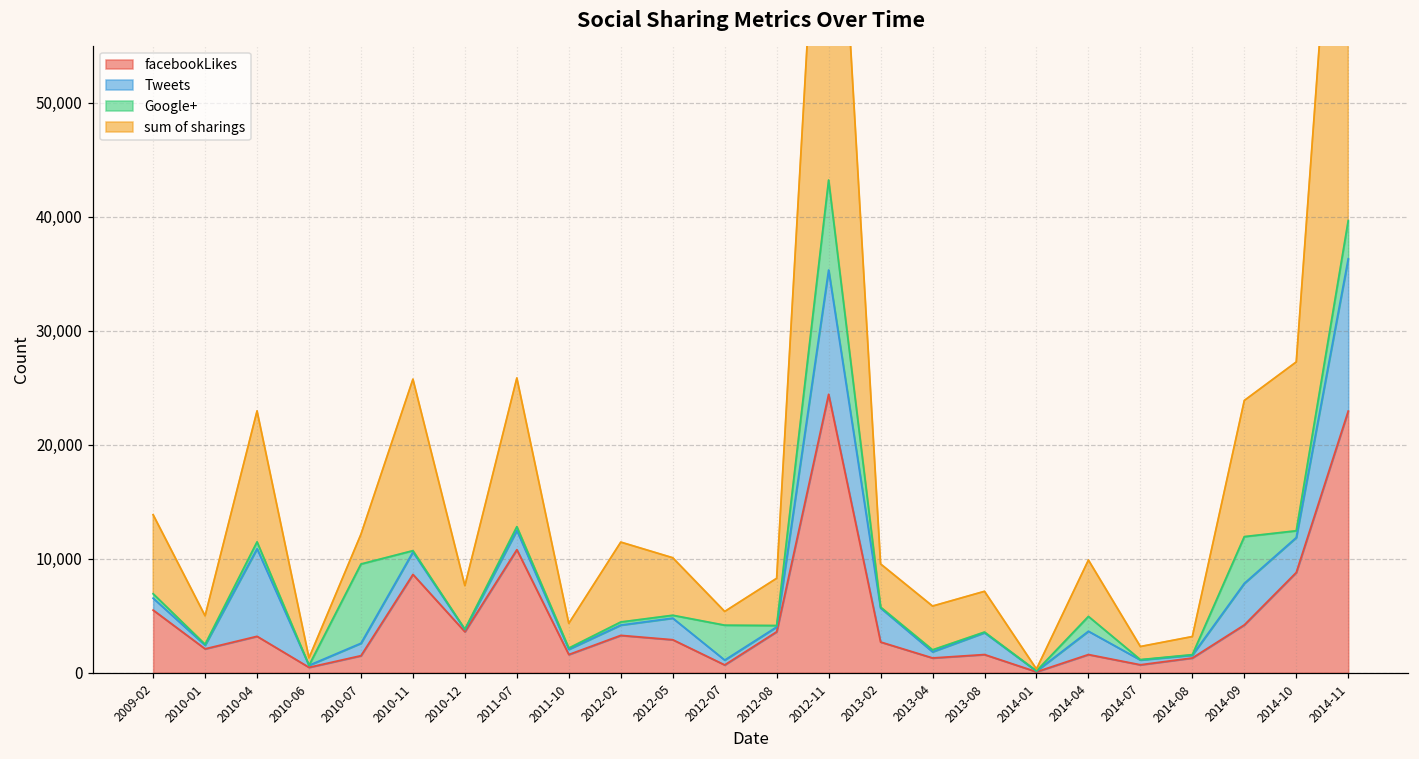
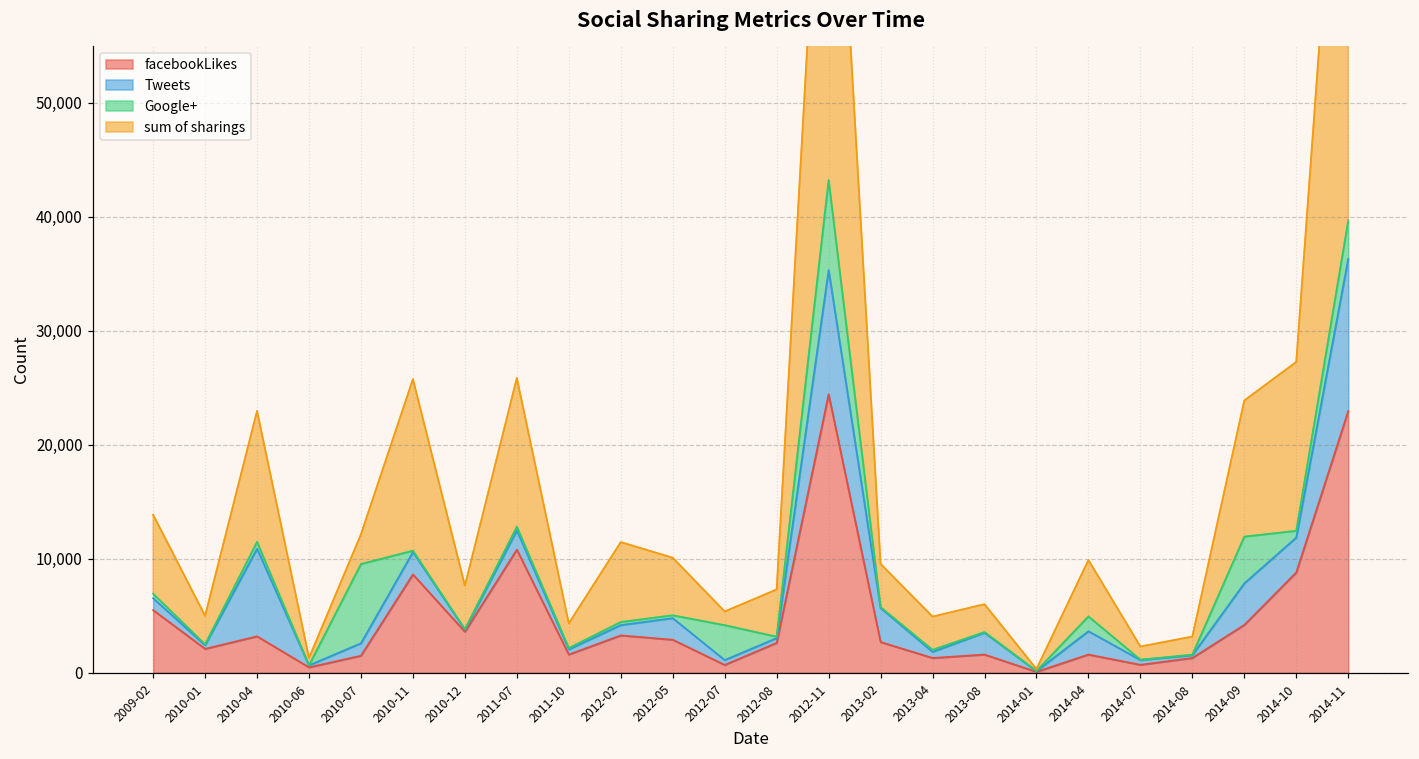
  {
    "facebookLikes": {
      "2009-02": "5,500",
      "2010-01": "2,100",
      "2010-04": "3,200",
      "2010-07": "1,500",
      "2010-11": "8,600",
      "2011-07": "10,800",
      "2011-10": "1,600",
      "2012-02": "3,300",
      "2012-05": "2,900",
      "2012-07": "700",
-     "2012-08": "3,600",
+     "2012-08": "2,600",
      "2012-11": "24,400",
      "2013-02": "2,700",
      "2013-04": "1,300",
      "2013-08": "1,600",
      "2014-04": "1,600",
      "2014-07": "700",
      "2014-08": "1,300",
      "2014-09": "4,200",
      "2014-10": "8,800",
      "2014-11": "23,000"
    },
    "Tweets": {
      "2009-02": "1,000",
      "2010-04": "7,700",
      "2010-07": "1,100",
      "2011-07": "1,700",
      "2012-02": "900",
      "2012-05": "1,900",
      "2012-07": "400",
      "2012-11": "10,900",
      "2014-04": "2,000",
      "2014-09": "3,600",
      "2014-10": "3,100",
      "2014-11": "13,400"
    },
    "Google+": {
      "2009-02": "400",
      "2010-04": "600",
      "2010-07": "7,000",
      "2011-07": "300",
      "2012-02": "300",
      "2012-05": "300",
      "2012-07": "3,100",
      "2012-11": "7,900",
      "2014-04": "1,300",
      "2014-09": "4,100",
      "2014-10": "600",
      "2014-11": "3,400"
    },
    "sum of sharings": {
      "2009-02": "6,900",
      "2010-01": "2,500",
      "2010-04": "11,500",
      "2010-06": "700",
      "2010-07": "2,600",
      "2010-11": "15,000",
      "2010-12": "3,800",
      "2011-07": "13,000",
      "2011-10": "2,200",
      "2012-02": "7,000",
      "2012-05": "5,000",
      "2012-07": "1,200",
      "2012-08": "4,100",
      "2013-02": "3,800",
-     "2013-04": "3,800",
-     "2013-08": "3,600",
+     "2013-04": "2,900",
+     "2013-08": "2,400",
      "2014-04": "4,900",
      "2014-07": "1,200",
      "2014-08": "1,600",
      "2014-09": "11,900",
      "2014-10": "14,800"
    }
  }
